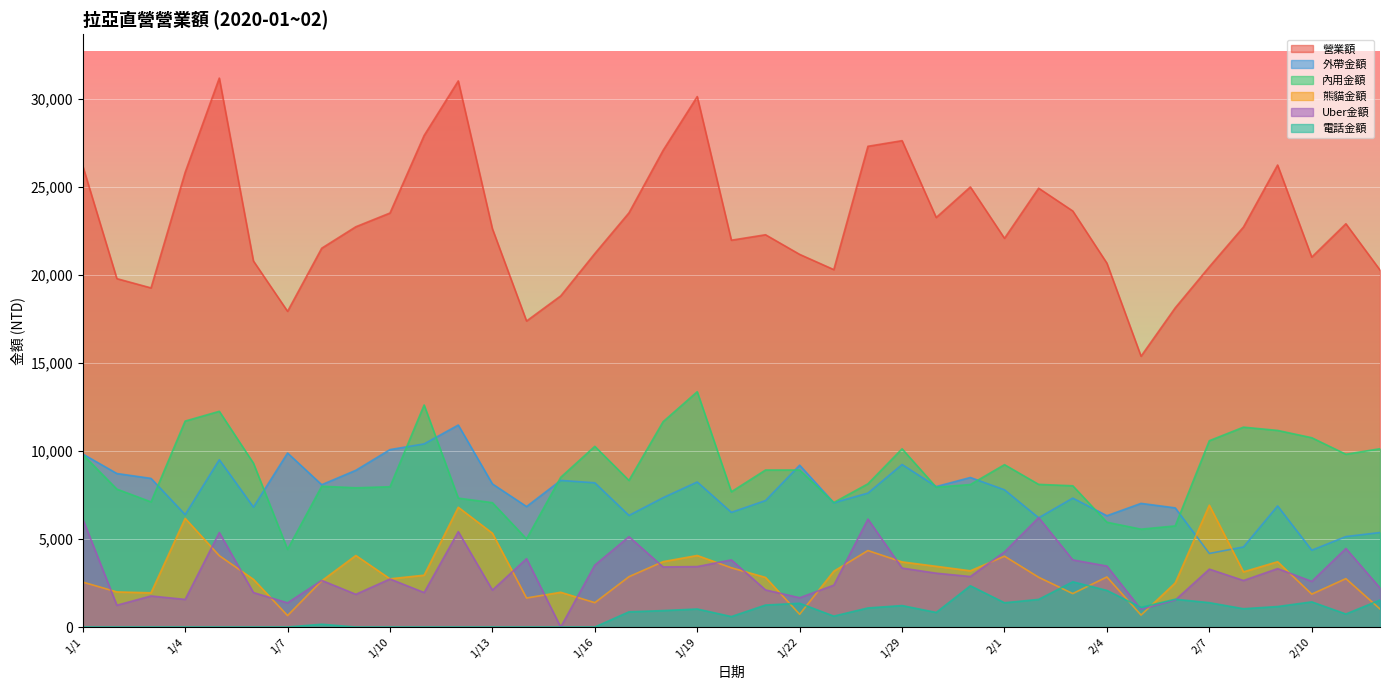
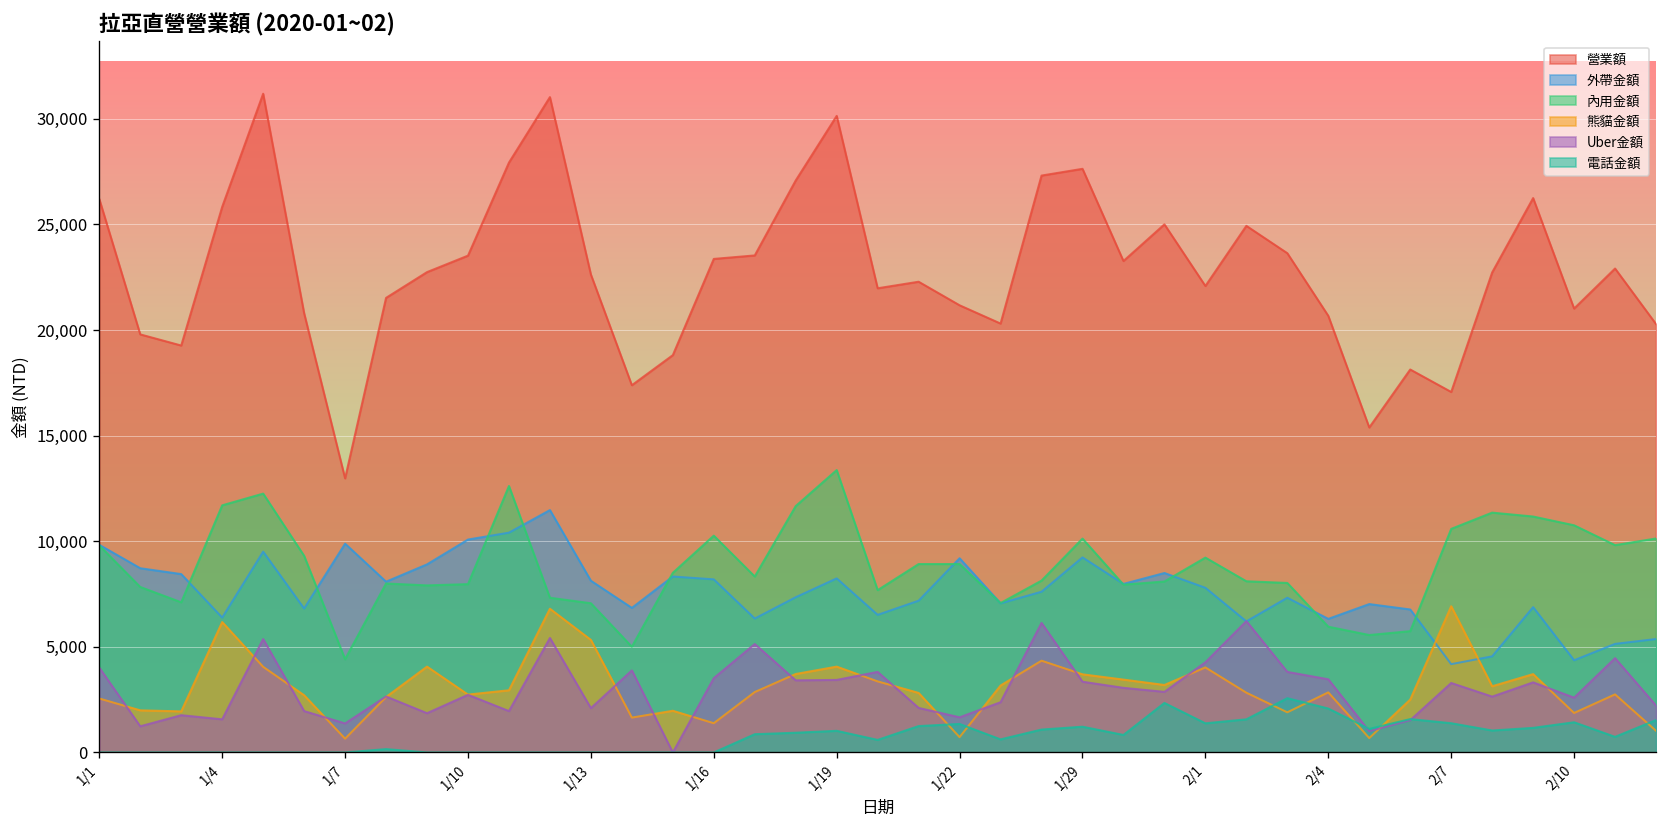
  {
    "營業額": {
      "1/1": "26,200",
      "1/4": "25,800",
-     "1/7": "17,900",
+     "1/7": "13,000",
      "1/10": "23,500",
      "1/13": "22,600",
-     "1/16": "21,200",
+     "1/16": "23,400",
      "1/19": "30,100",
      "1/22": "21,200",
      "1/29": "27,600",
      "2/1": "22,100",
      "2/4": "20,700",
-     "2/7": "20,500",
+     "2/7": "17,100",
      "2/10": "21,000"
    },
    "外帶金額": {
      "1/4": "6,400",
      "1/7": "9,900",
      "1/10": "10,100",
      "1/13": "8,100",
      "1/16": "8,200",
      "1/19": "8,200",
      "1/22": "9,200",
      "1/29": "9,200",
      "2/1": "7,800",
      "2/4": "6,300",
      "2/7": "4,200",
      "2/10": "4,400"
    },
    "熊貓金額": {
      "1/1": "2,600",
      "1/4": "6,200",
      "1/7": "700",
      "1/13": "5,300",
      "1/16": "1,400",
      "1/19": "4,100",
      "1/22": "700",
      "1/29": "3,700",
      "2/1": "4,000",
      "2/4": "2,800",
      "2/7": "6,900",
      "2/10": "1,900"
    },
    "Uber金額": {
-     "1/1": "6,100",
+     "1/1": "4,000",
      "1/4": "1,600",
      "1/7": "1,400",
      "1/13": "2,100",
      "1/16": "3,500",
      "1/19": "3,400",
      "1/22": "1,700",
      "1/29": "3,400",
      "2/1": "4,300",
      "2/4": "3,500",
      "2/7": "3,300",
      "2/10": "2,600"
    }
  }
